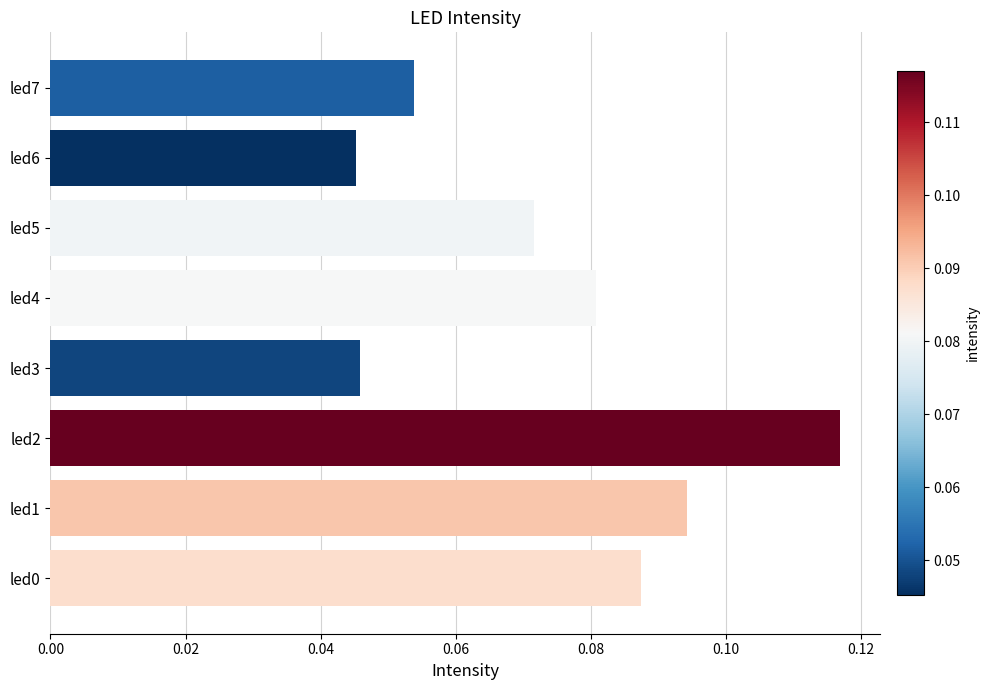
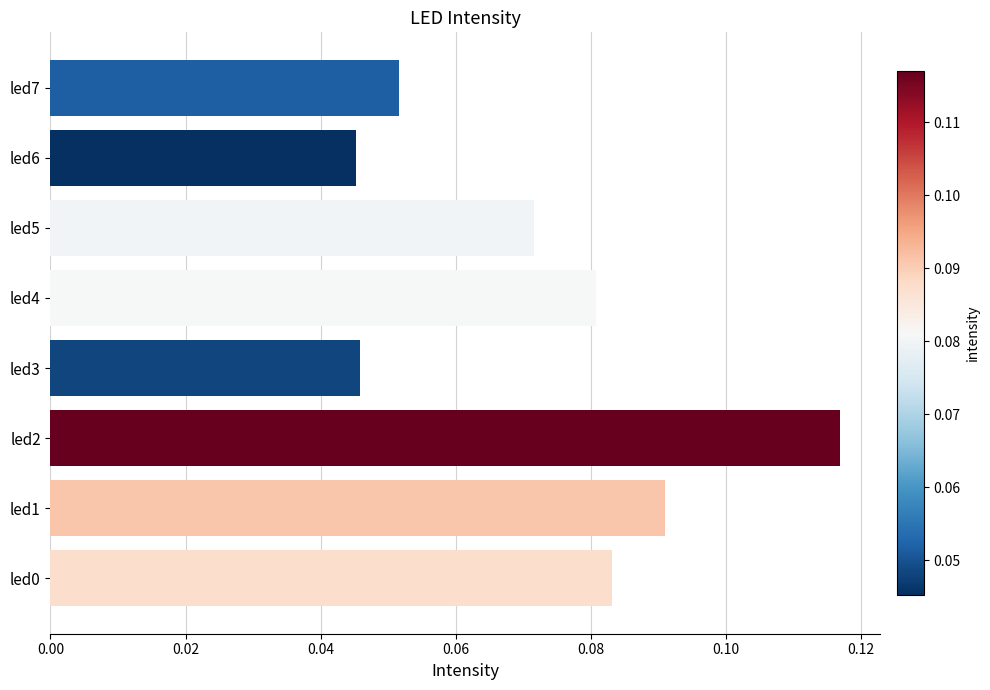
  {
-   "led7": 0.054,
+   "led7": 0.052,
    "led6": 0.045,
    "led5": 0.072,
    "led4": 0.081,
    "led3": 0.046,
    "led2": 0.117,
-   "led1": 0.094,
-   "led0": 0.088
+   "led1": 0.091,
+   "led0": 0.083
  }
